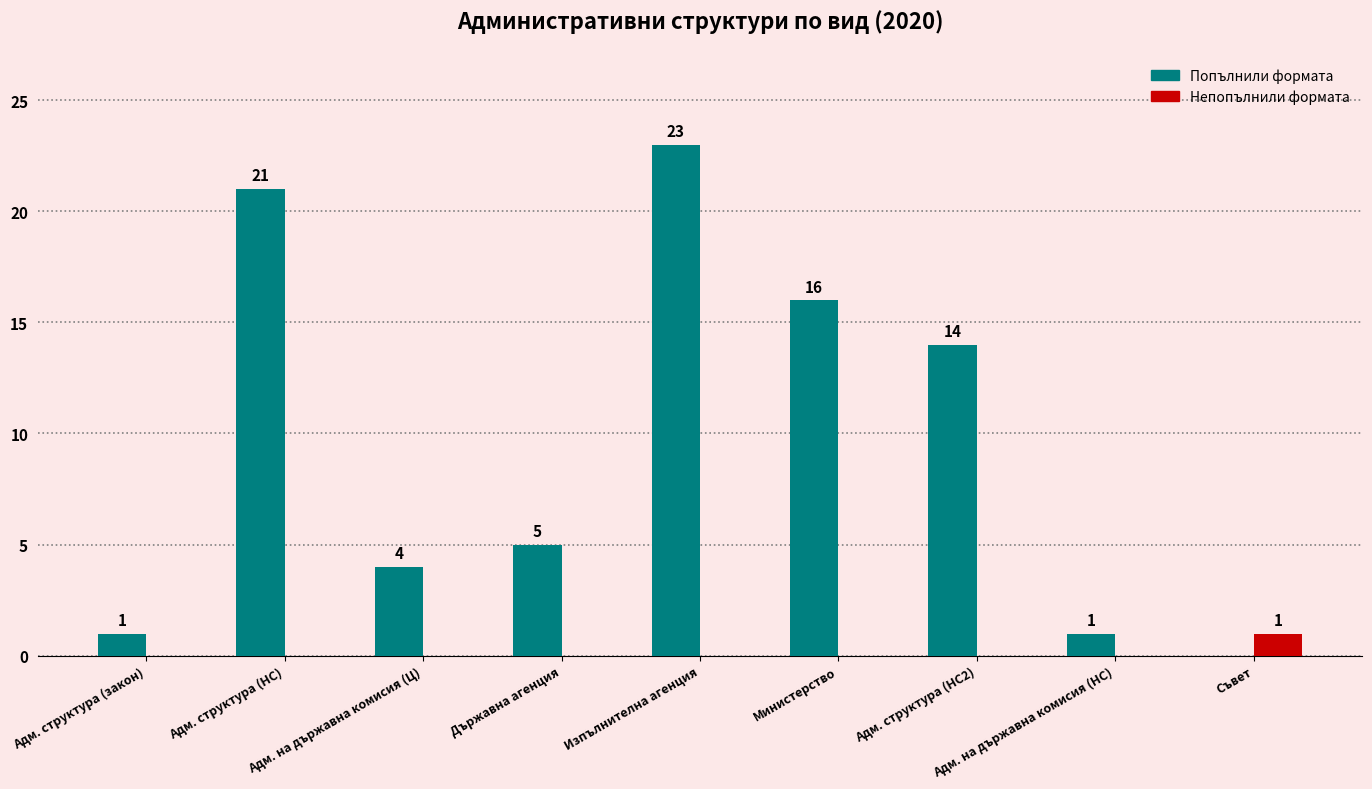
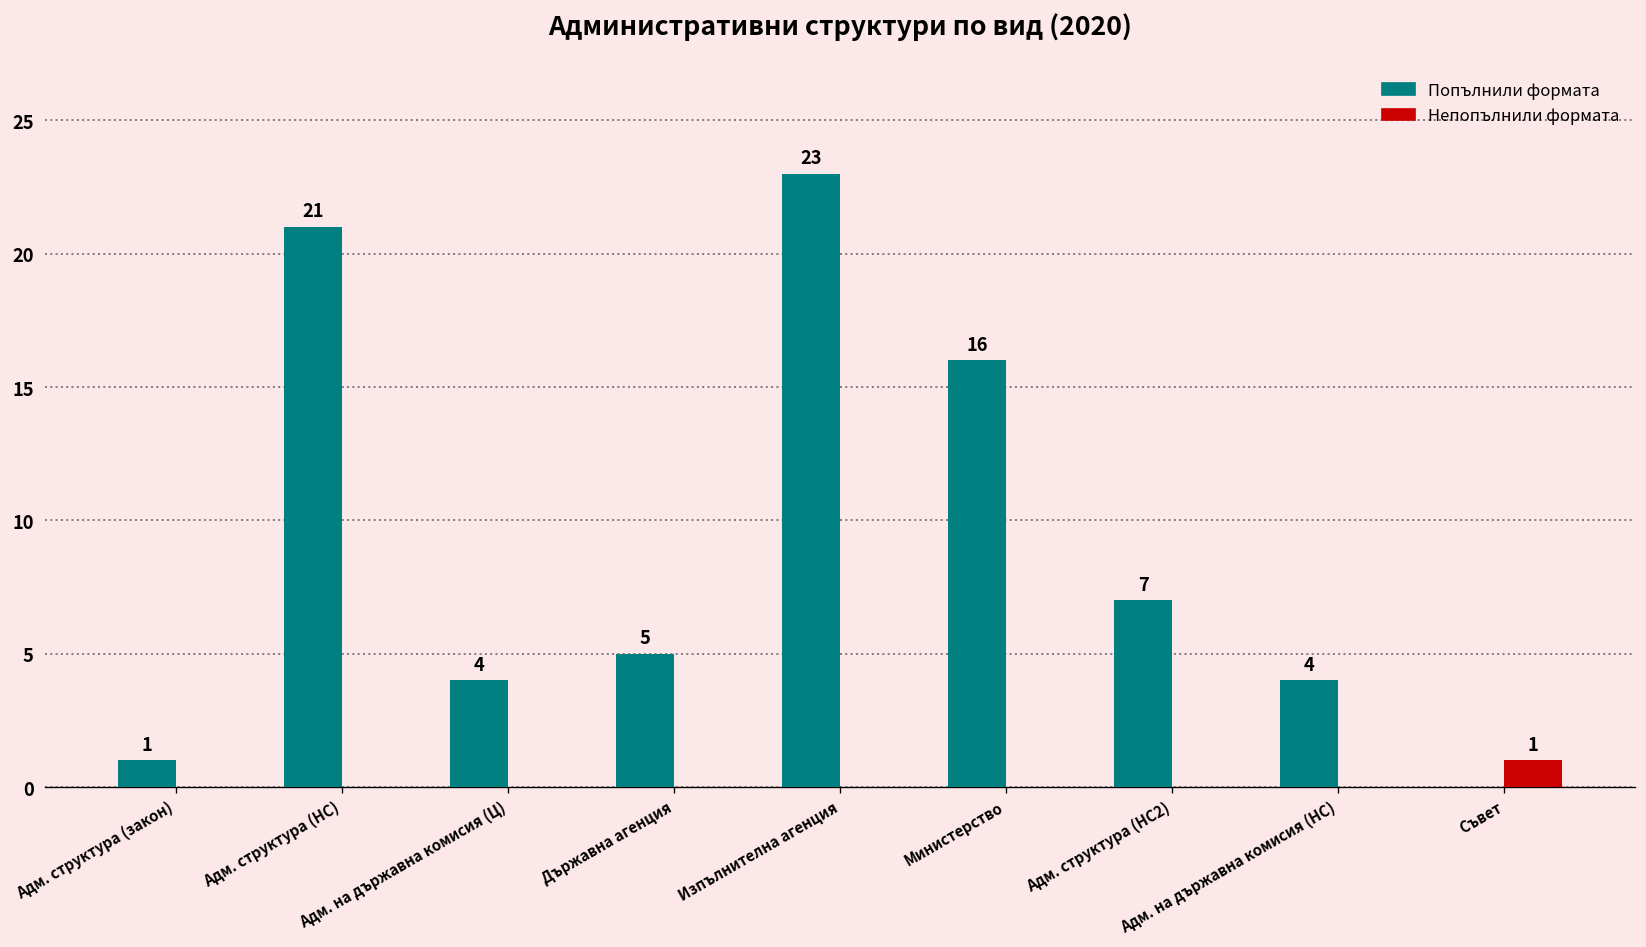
  {
    "Попълнили формата": {
      "Адм. структура (закон)": 1,
      "Адм. структура (НС)": 21,
      "Адм. на държавна комисия (Ц)": 4,
      "Държавна агенция": 5,
      "Изпълнителна агенция": 23,
      "Министерство": 16,
-     "Адм. структура (НС2)": 14,
-     "Адм. на държавна комисия (НС)": 1
+     "Адм. структура (НС2)": 7,
+     "Адм. на държавна комисия (НС)": 4
    },
    "Непопълнили формата": {
      "Съвет": 1
    }
  }
